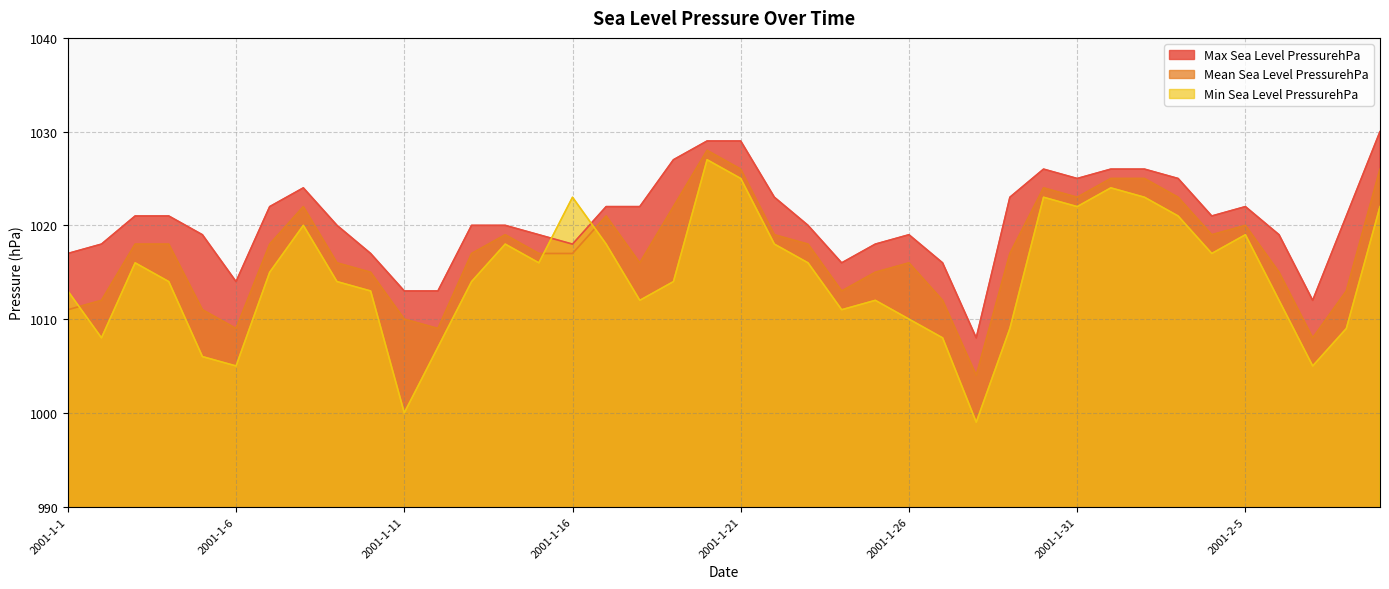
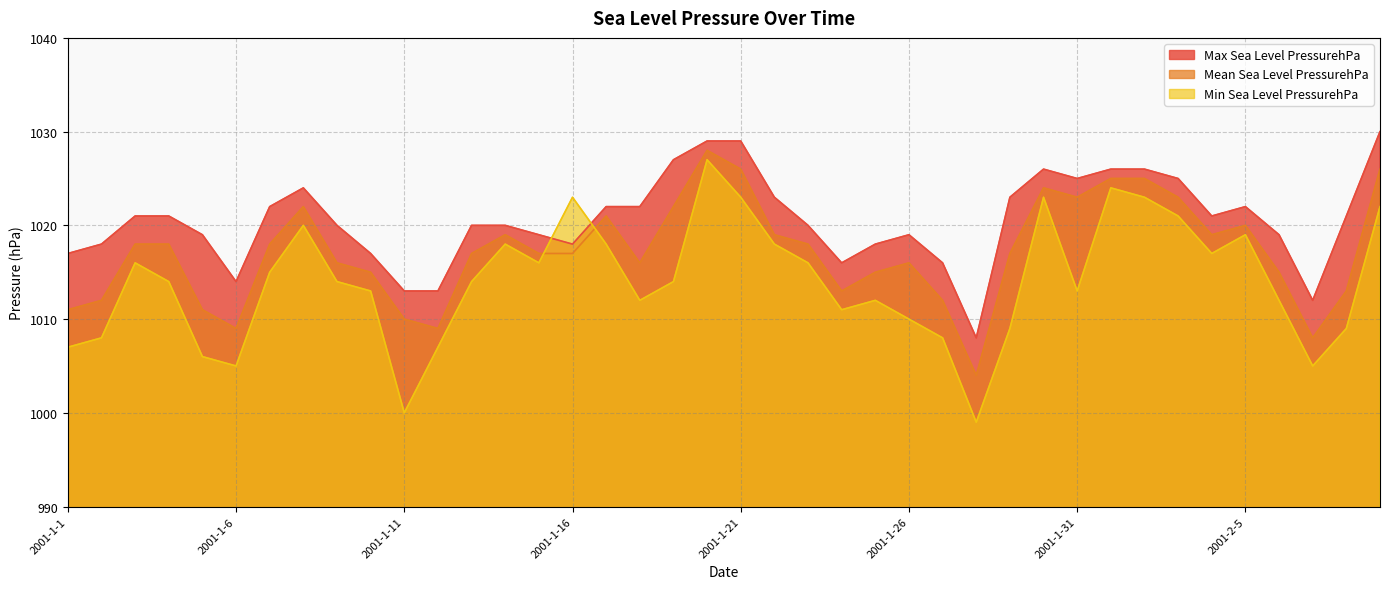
  {
    "Min Sea Level PressurehPa": {
-     "2001-1-1": 1013,
+     "2001-1-1": 1007,
      "2001-1-6": 1005,
      "2001-1-11": 1000,
      "2001-1-16": 1023,
-     "2001-1-21": 1025,
+     "2001-1-21": 1023,
      "2001-1-26": 1010,
-     "2001-1-31": 1022,
+     "2001-1-31": 1013,
      "2001-2-5": 1019
    }
  }
